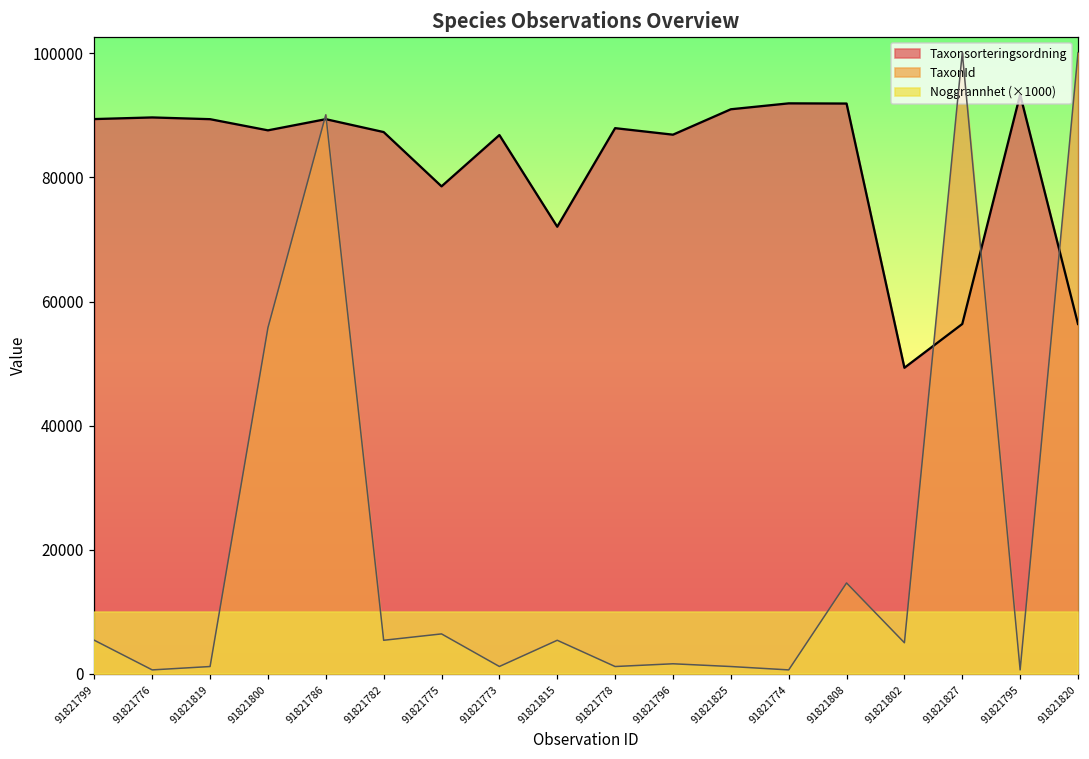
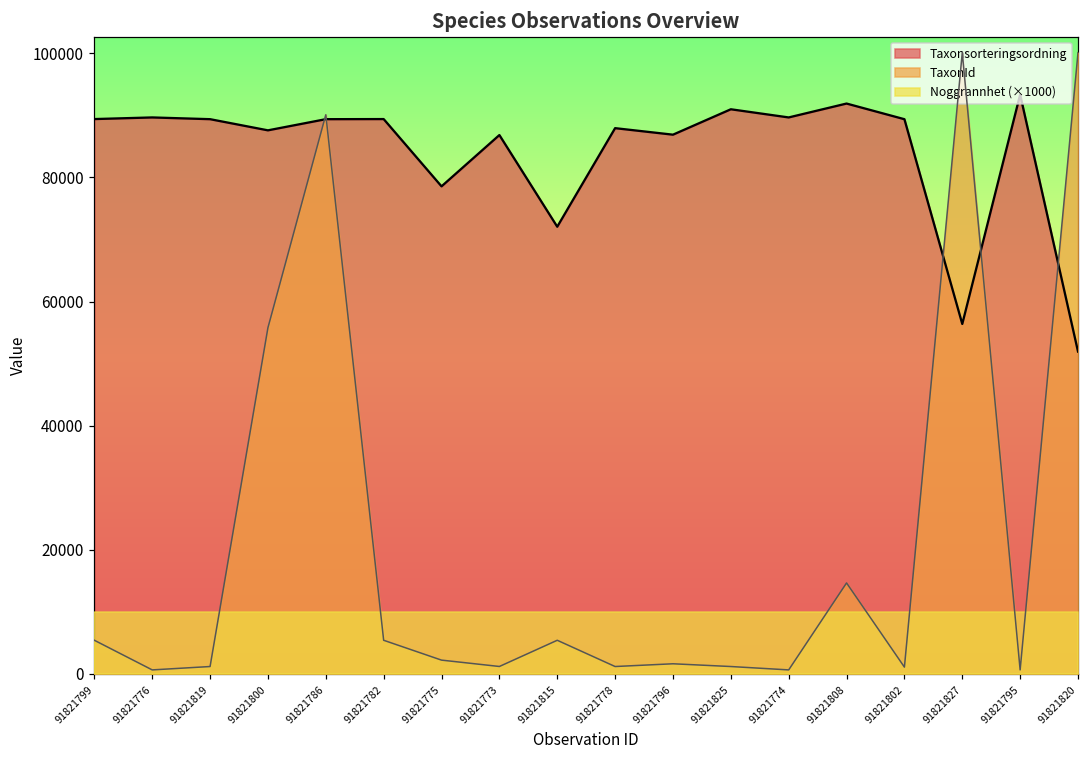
  {
    "Taxonsorteringsordning": {
      "91821799": 89000,
      "91821776": 90000,
      "91821819": 89000,
      "91821800": 88000,
      "91821786": 89000,
-     "91821782": 87000,
+     "91821782": 89000,
      "91821775": 79000,
      "91821773": 87000,
      "91821815": 72000,
      "91821778": 88000,
      "91821796": 87000,
      "91821825": 91000,
-     "91821774": 92000,
+     "91821774": 90000,
      "91821808": 92000,
-     "91821802": 49000,
+     "91821802": 89000,
      "91821827": 56000,
-     "91821820": 56000
+     "91821820": 52000
    },
    "TaxonId": {
      "91821799": 5000,
      "91821776": 1000,
      "91821819": 1000,
      "91821800": 56000,
      "91821786": 90000,
      "91821782": 5000,
-     "91821775": 6000,
+     "91821775": 2000,
      "91821773": 1000,
      "91821815": 5000,
      "91821778": 1000,
      "91821796": 2000,
      "91821825": 1000,
      "91821774": 1000,
      "91821808": 15000,
-     "91821802": 5000,
+     "91821802": 1000,
      "91821795": 1000,
      "91821820": 100000
    },
    "Noggrannhet (×1000)": {
      "91821799": 10000,
      "91821776": 10000,
      "91821819": 10000,
      "91821800": 10000,
      "91821786": 10000,
      "91821782": 10000,
      "91821775": 10000,
      "91821773": 10000,
      "91821815": 10000,
      "91821778": 10000,
      "91821796": 10000,
      "91821825": 10000,
      "91821774": 10000,
      "91821808": 10000,
      "91821802": 10000,
      "91821827": 10000,
      "91821795": 10000,
      "91821820": 10000
    }
  }
